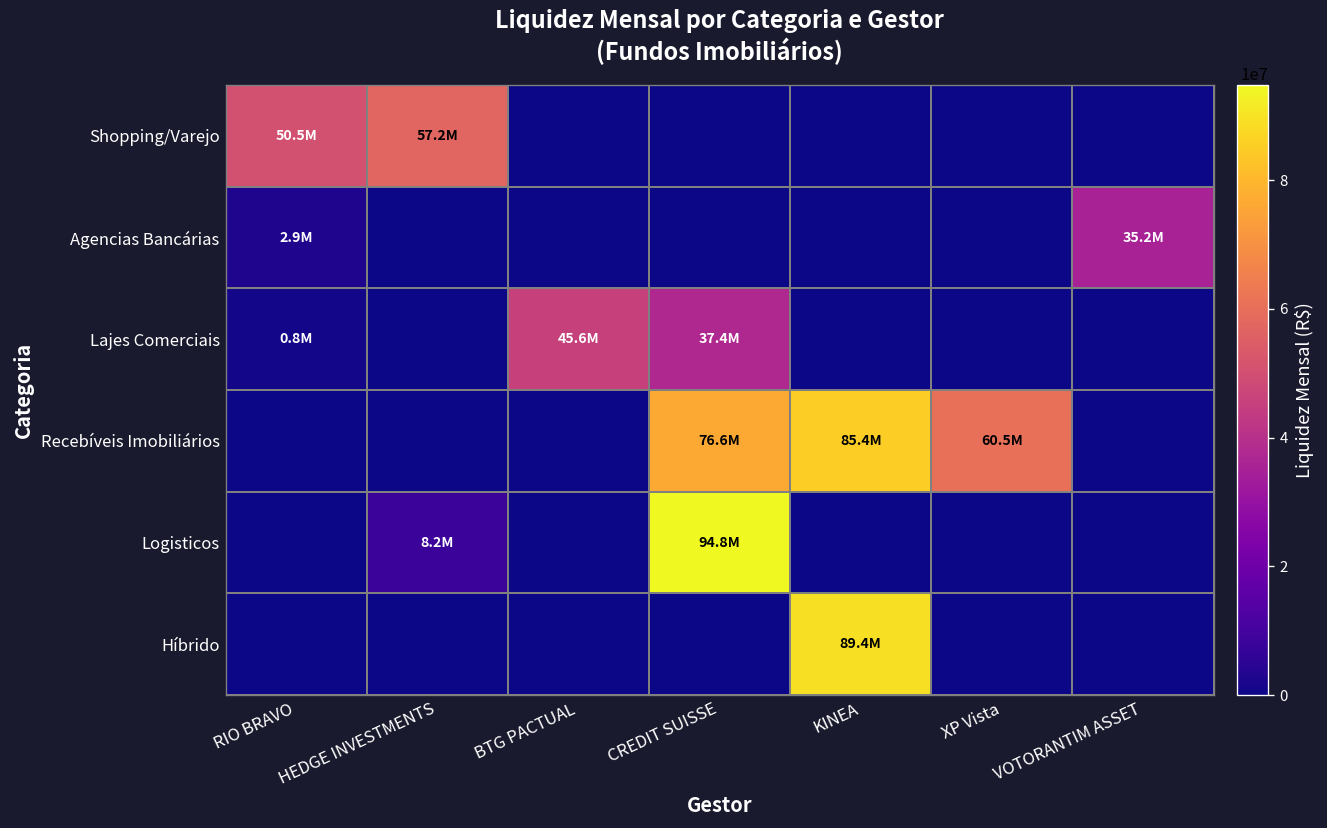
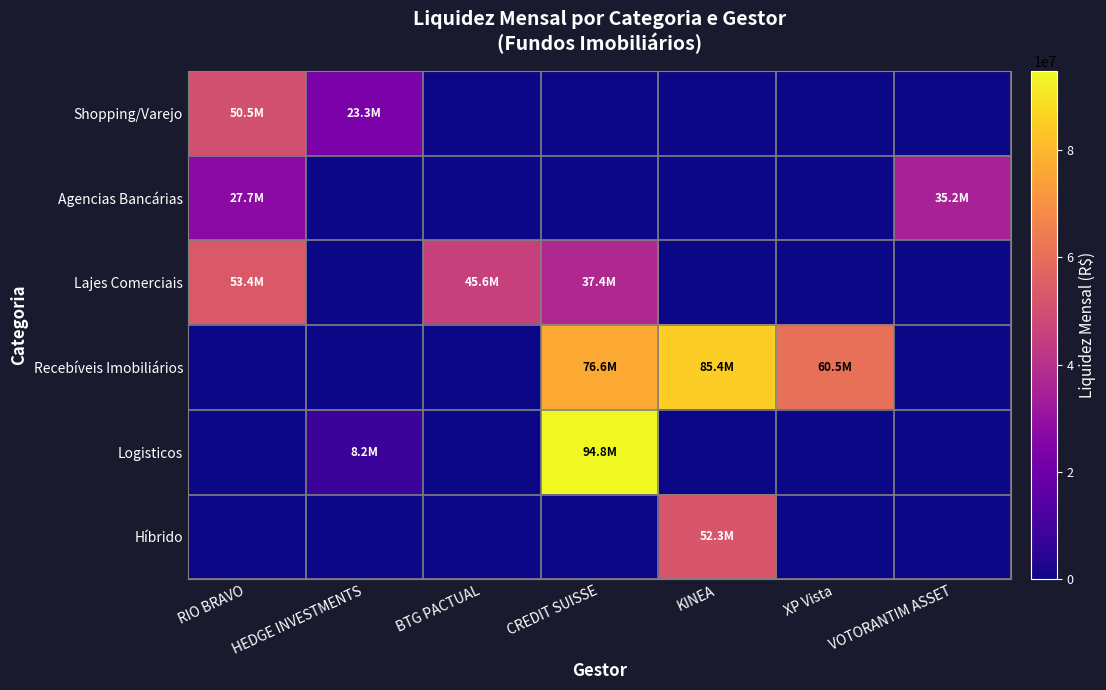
  {
    "Shopping/Varejo": {
      "RIO BRAVO": "50.5M",
-     "HEDGE INVESTMENTS": "57.2M"
+     "HEDGE INVESTMENTS": "23.3M"
    },
    "Agencias Bancárias": {
-     "RIO BRAVO": "2.9M",
+     "RIO BRAVO": "27.7M",
      "VOTORANTIM ASSET": "35.2M"
    },
    "Lajes Comerciais": {
-     "RIO BRAVO": "0.8M",
+     "RIO BRAVO": "53.4M",
      "BTG PACTUAL": "45.6M",
      "CREDIT SUISSE": "37.4M"
    },
    "Recebíveis Imobiliários": {
      "CREDIT SUISSE": "76.6M",
      "KINEA": "85.4M",
      "XP Vista": "60.5M"
    },
    "Logisticos": {
      "HEDGE INVESTMENTS": "8.2M",
      "CREDIT SUISSE": "94.8M"
    },
    "Híbrido": {
-     "KINEA": "89.4M"
+     "KINEA": "52.3M"
    }
  }
